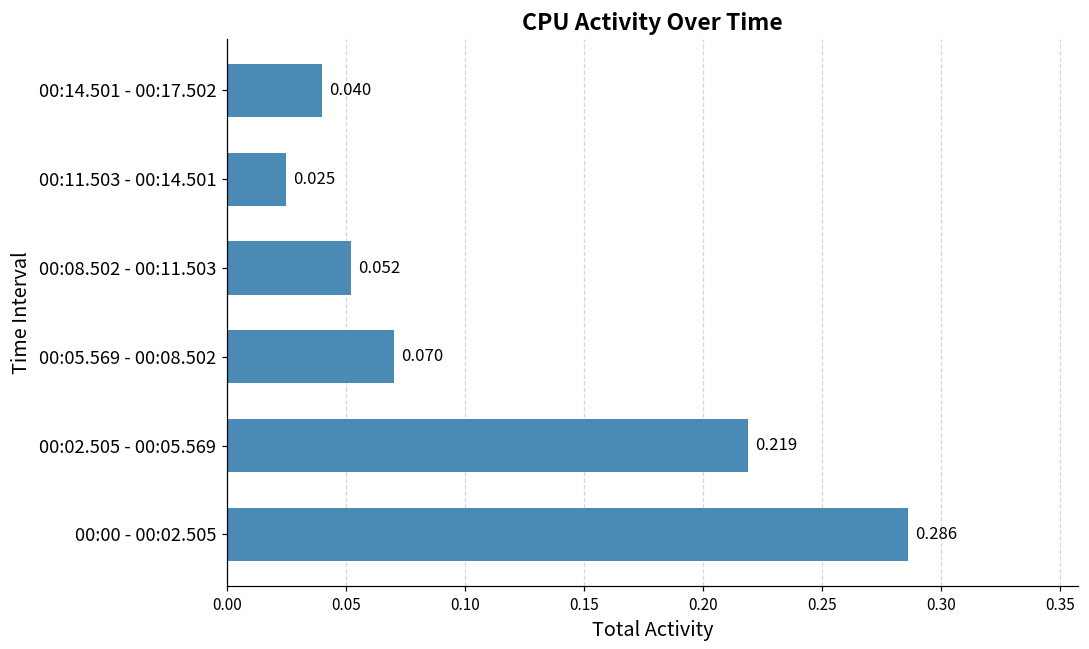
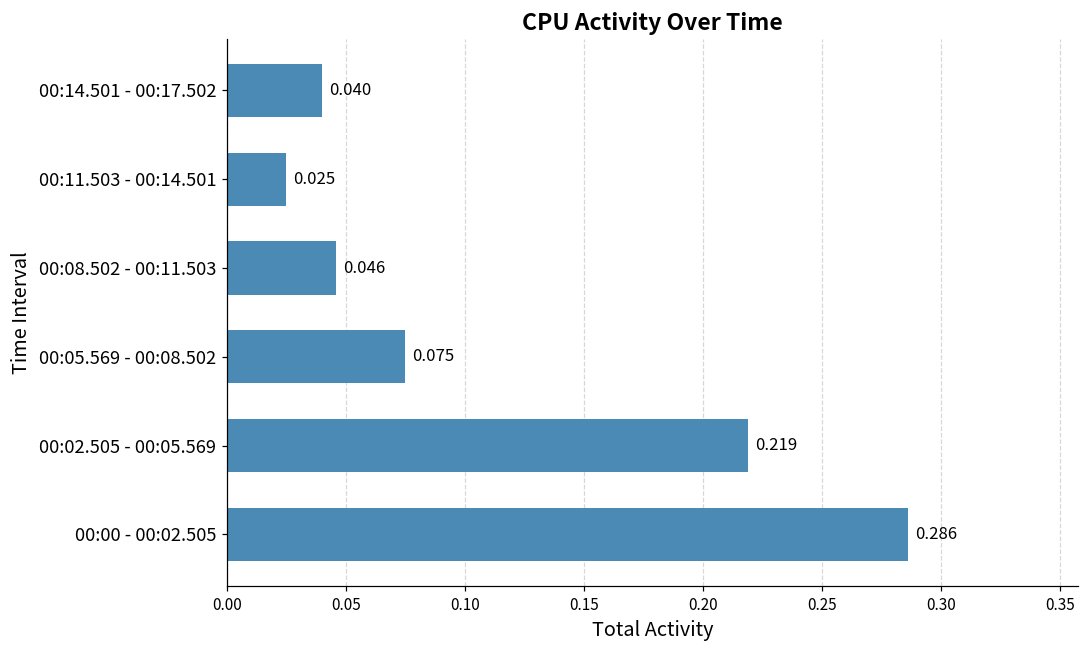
  {
    "00:14.501 - 00:17.502": 0.040,
    "00:11.503 - 00:14.501": 0.025,
-   "00:08.502 - 00:11.503": 0.052,
-   "00:05.569 - 00:08.502": 0.070,
+   "00:08.502 - 00:11.503": 0.046,
+   "00:05.569 - 00:08.502": 0.075,
    "00:02.505 - 00:05.569": 0.219,
    "00:00 - 00:02.505": 0.286
  }
